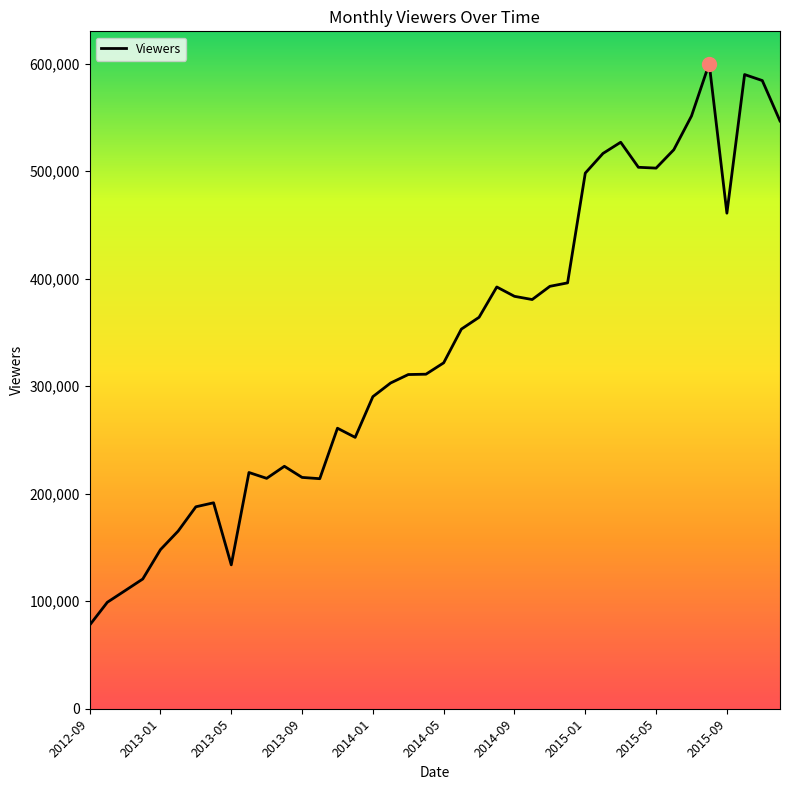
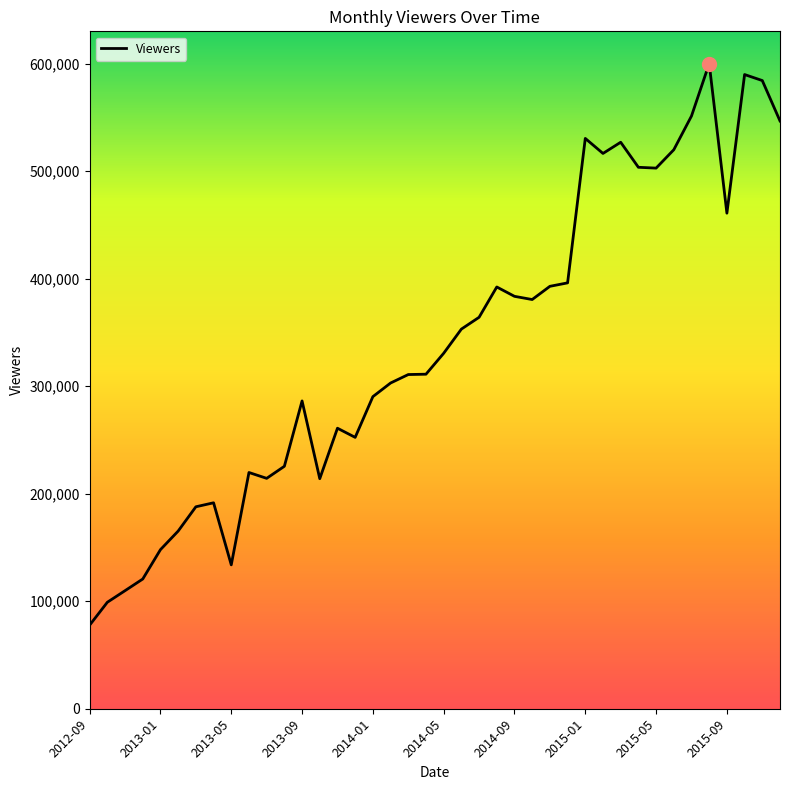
  {
    "Viewers": {
      "2012-09": "78,000",
      "2013-01": "148,000",
      "2013-05": "134,000",
-     "2013-09": "215,000",
+     "2013-09": "286,000",
      "2014-01": "290,000",
-     "2014-05": "322,000",
+     "2014-05": "331,000",
      "2014-09": "384,000",
-     "2015-01": "498,000",
+     "2015-01": "530,000",
      "2015-05": "503,000",
      "2015-09": "461,000"
    }
  }
